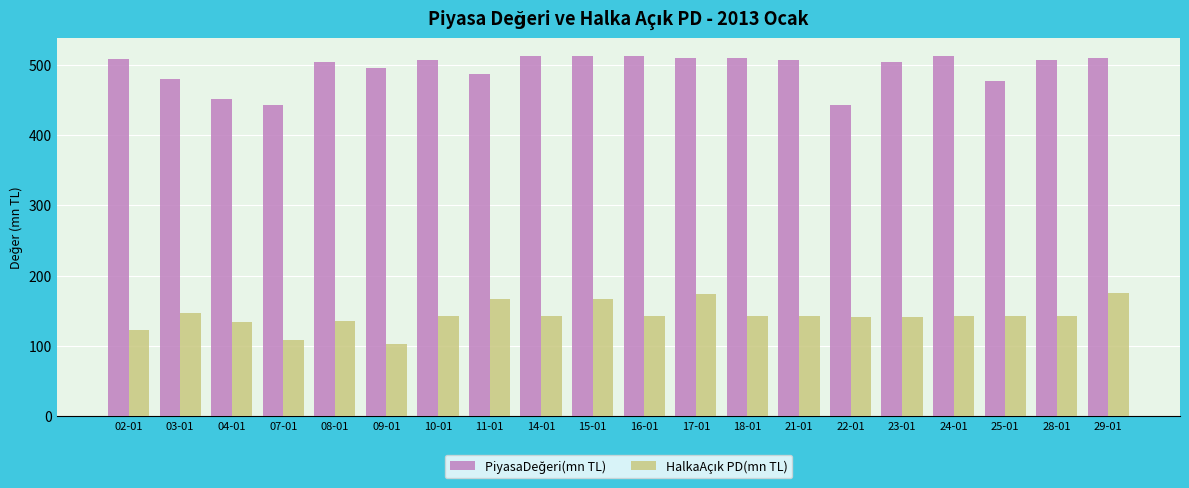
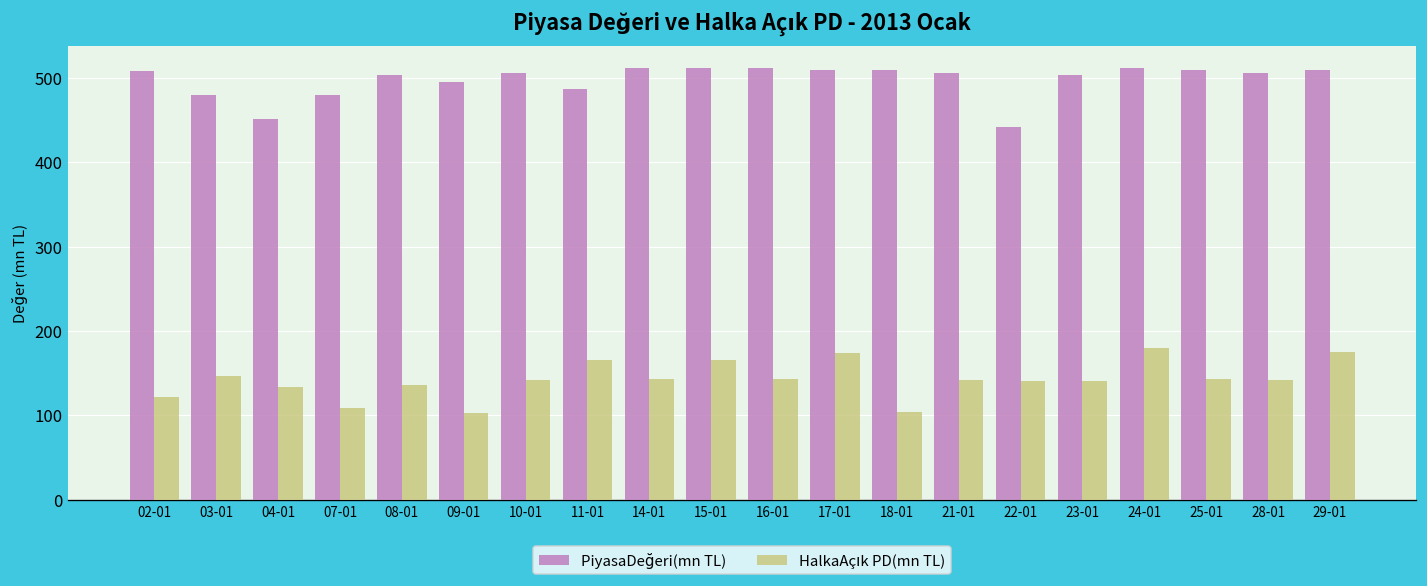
  {
    "PiyasaDeğeri(mn TL)": {
      "02-01": 510,
      "03-01": 480,
      "04-01": 450,
-     "07-01": 440,
+     "07-01": 480,
      "08-01": 500,
      "09-01": 500,
      "10-01": 510,
      "11-01": 490,
      "14-01": 510,
      "15-01": 510,
      "16-01": 510,
      "17-01": 510,
      "18-01": 510,
      "21-01": 510,
      "22-01": 440,
      "23-01": 500,
      "24-01": 510,
-     "25-01": 480,
+     "25-01": 510,
      "28-01": 510,
      "29-01": 510
    },
    "HalkaAçık PD(mn TL)": {
      "02-01": 120,
      "03-01": 150,
      "04-01": 130,
      "07-01": 110,
      "08-01": 140,
      "09-01": 100,
      "10-01": 140,
      "11-01": 170,
      "14-01": 140,
      "15-01": 170,
      "16-01": 140,
      "17-01": 170,
-     "18-01": 140,
+     "18-01": 100,
      "21-01": 140,
      "22-01": 140,
      "23-01": 140,
-     "24-01": 140,
+     "24-01": 180,
      "25-01": 140,
      "28-01": 140,
      "29-01": 180
    }
  }
